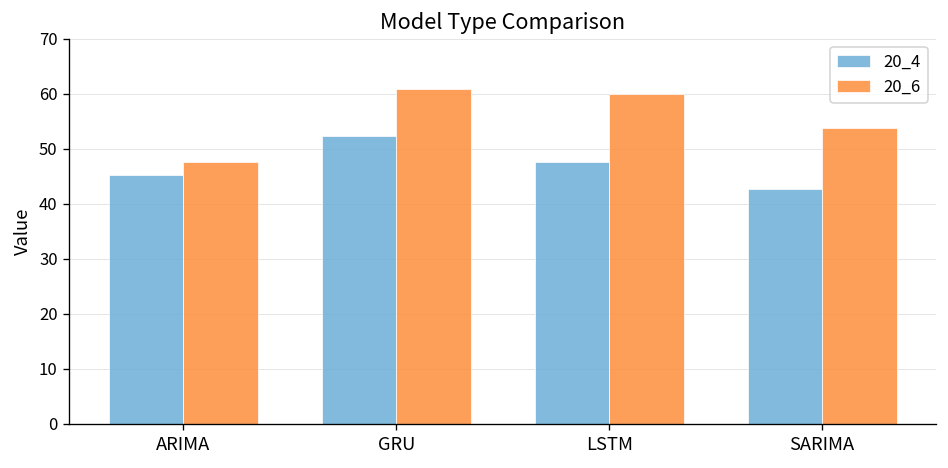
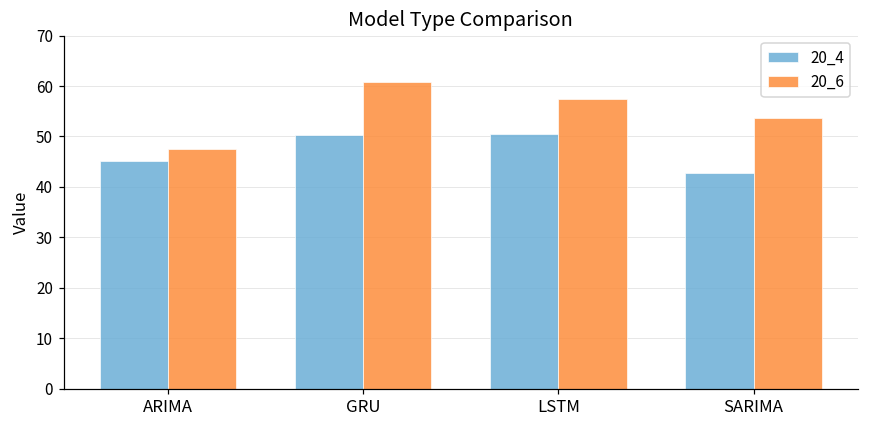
  {
    "20_4": {
      "ARIMA": 45,
-     "GRU": 52,
-     "LSTM": 48,
+     "GRU": 50,
+     "LSTM": 51,
      "SARIMA": 43
    },
    "20_6": {
      "ARIMA": 48,
      "GRU": 61,
-     "LSTM": 60,
+     "LSTM": 57,
      "SARIMA": 54
    }
  }
